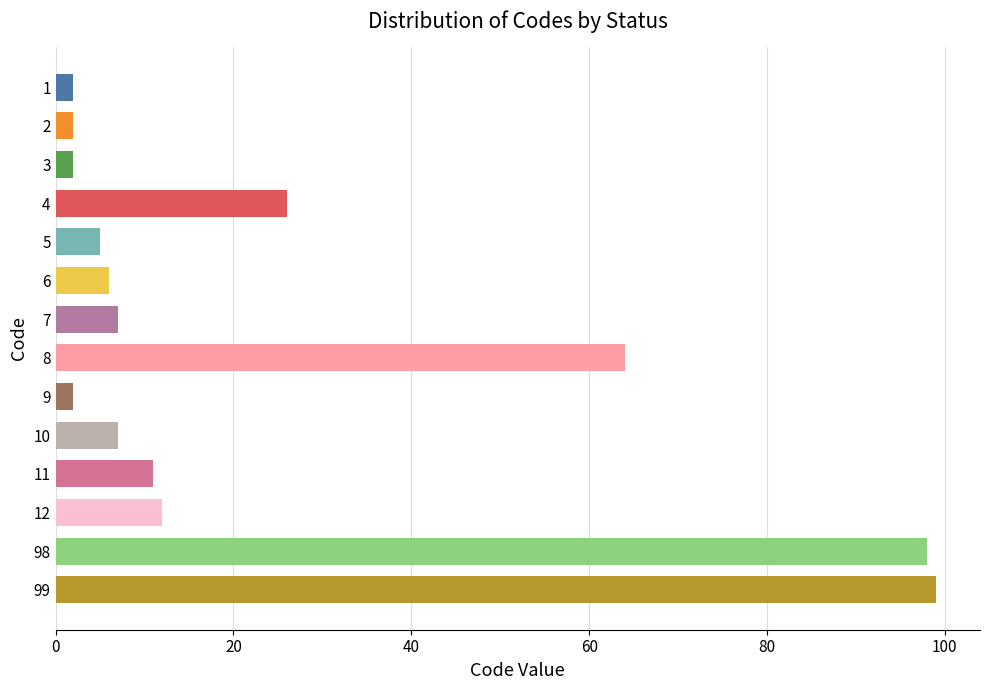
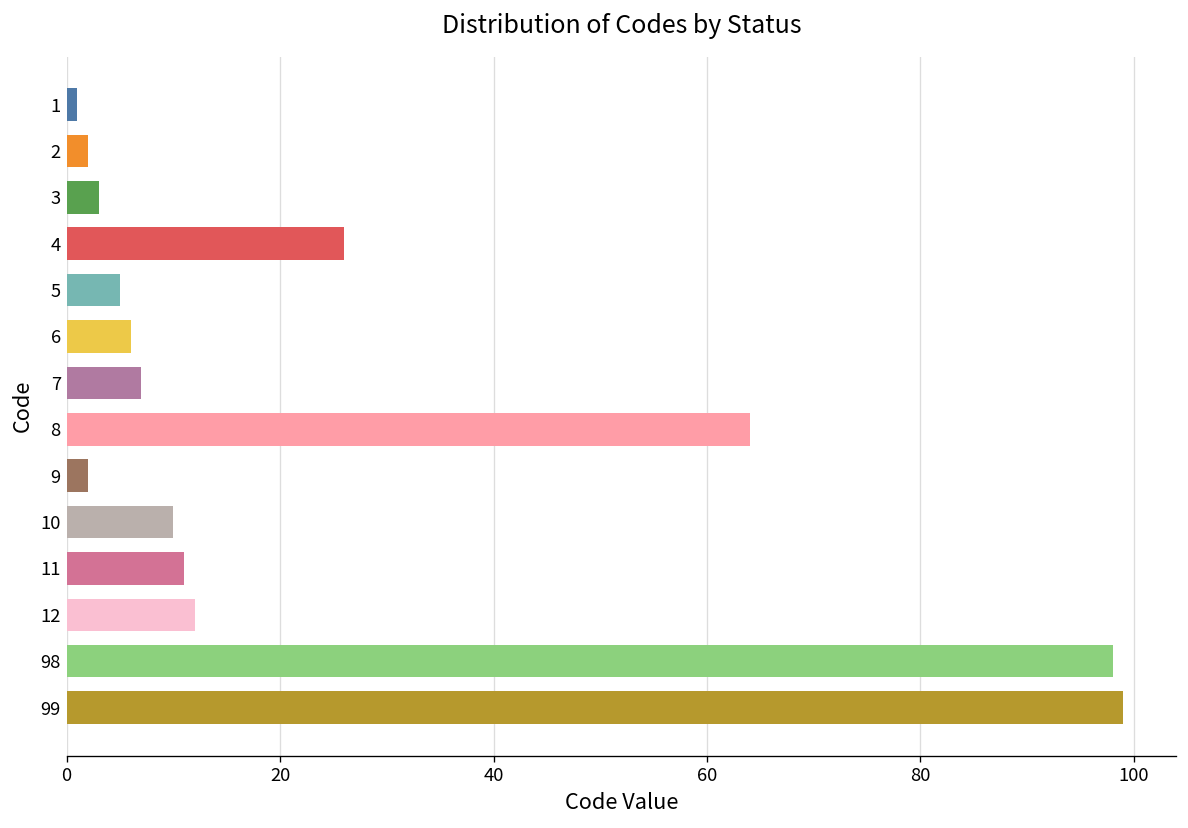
  {
-   "1": 2,
+   "1": 1,
    "2": 2,
-   "3": 2,
+   "3": 3,
    "4": 26,
    "5": 5,
    "6": 6,
    "7": 7,
    "8": 64,
    "9": 2,
-   "10": 7,
+   "10": 10,
    "11": 11,
    "12": 12,
    "98": 98,
    "99": 99
  }
